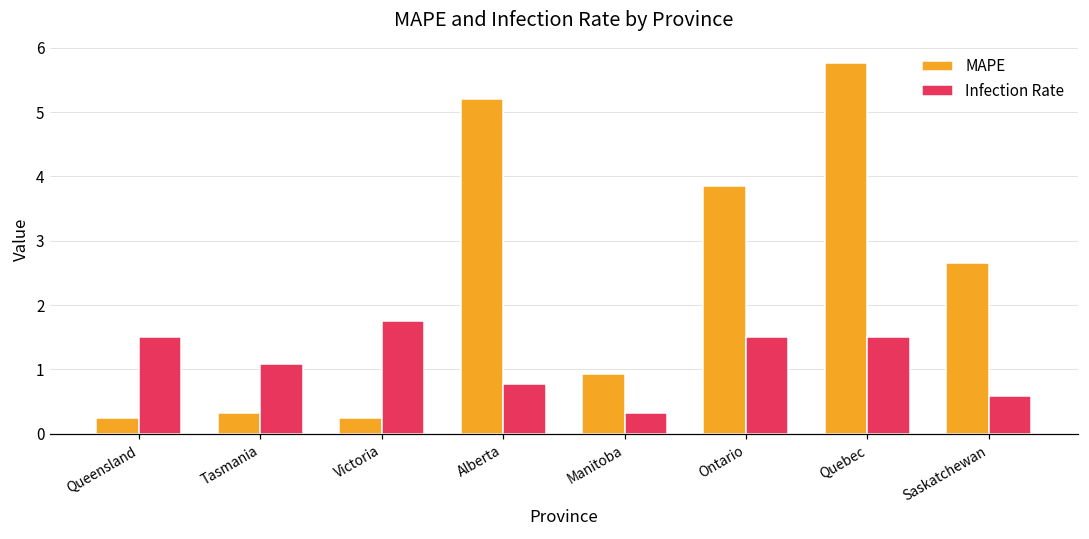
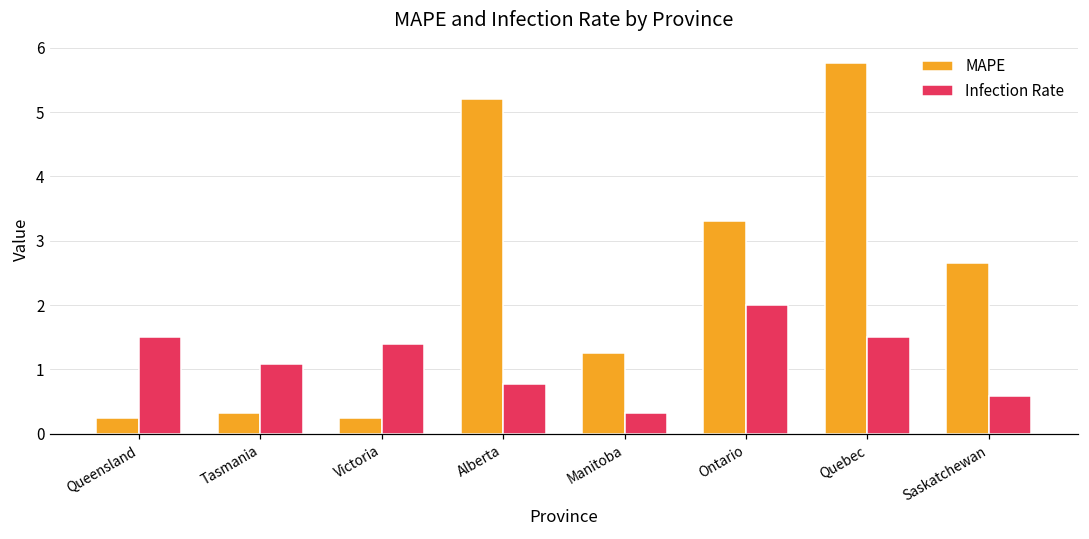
  {
    "MAPE": {
      "Queensland": 0.2,
      "Tasmania": 0.3,
      "Victoria": 0.2,
      "Alberta": 5.2,
-     "Manitoba": 0.9,
-     "Ontario": 3.8,
+     "Manitoba": 1.3,
+     "Ontario": 3.3,
      "Quebec": 5.8,
      "Saskatchewan": 2.7
    },
    "Infection Rate": {
      "Queensland": 1.5,
      "Tasmania": 1.1,
-     "Victoria": 1.8,
+     "Victoria": 1.4,
      "Alberta": 0.8,
      "Manitoba": 0.3,
-     "Ontario": 1.5,
+     "Ontario": 2.0,
      "Quebec": 1.5,
      "Saskatchewan": 0.6
    }
  }
